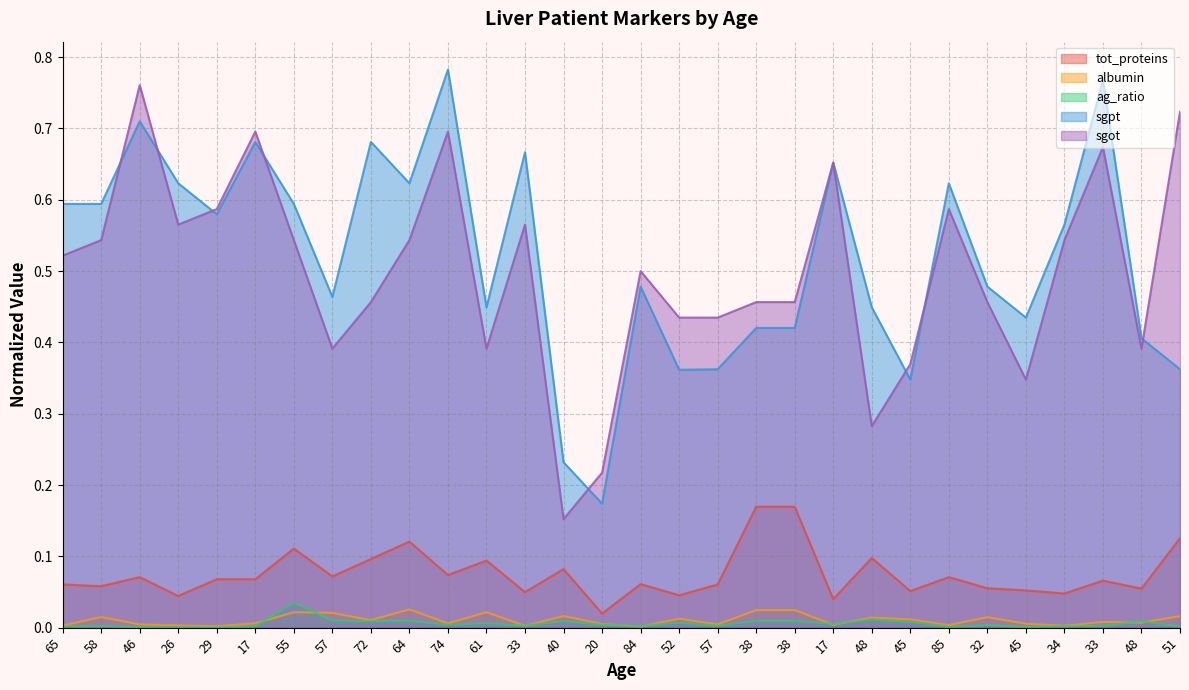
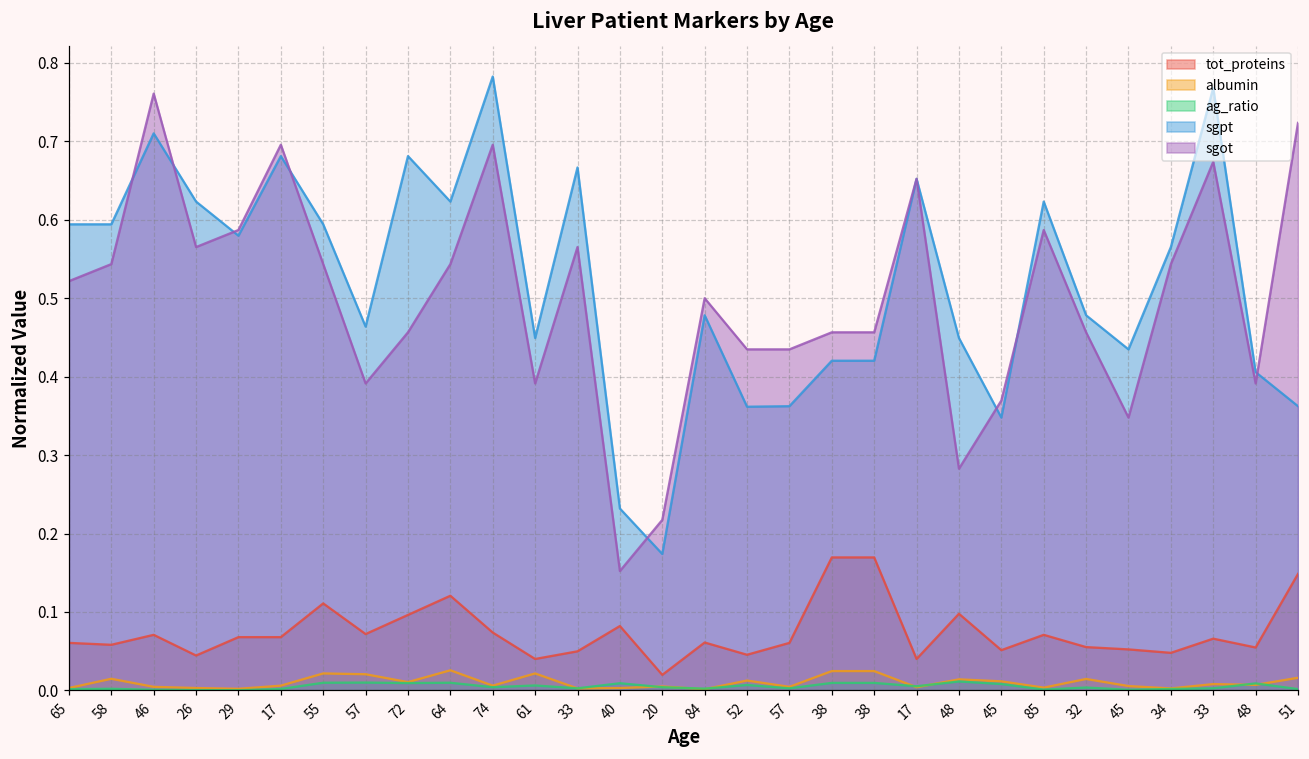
  {
    "tot_proteins": {
      "65": 0.06,
      "58": 0.06,
      "46": 0.07,
      "26": 0.04,
      "29": 0.07,
      "55": 0.11,
      "72": 0.10,
      "64": 0.12,
      "74": 0.07,
-     "61": 0.09,
+     "61": 0.04,
      "40": 0.08,
      "20": 0.02,
      "84": 0.06,
      "52": 0.05,
      "85": 0.07,
      "32": 0.06,
      "34": 0.05,
-     "51": 0.13
+     "51": 0.15
    },
    "albumin": {
      "58": 0.01,
      "46": 0.00,
      "55": 0.02,
      "64": 0.03,
      "61": 0.02,
-     "40": 0.02,
+     "40": 0.00,
      "52": 0.01,
      "32": 0.01,
      "51": 0.02
    },
    "ag_ratio": {
      "58": 0.00,
      "46": 0.00,
-     "55": 0.04,
+     "55": 0.01,
      "64": 0.01,
      "61": 0.01,
      "40": 0.01,
      "52": 0.01,
      "32": 0.00,
      "51": 0.00
    },
    "sgpt": {
      "65": 0.59,
      "58": 0.59,
      "46": 0.71,
      "26": 0.62,
      "29": 0.58,
      "55": 0.59,
      "72": 0.68,
      "64": 0.62,
      "74": 0.78,
      "61": 0.45,
      "40": 0.23,
      "20": 0.17,
      "84": 0.48,
      "52": 0.36,
      "85": 0.62,
      "32": 0.48,
      "34": 0.57,
      "51": 0.36
    },
    "sgot": {
      "65": 0.52,
      "58": 0.54,
      "46": 0.76,
      "26": 0.57,
      "29": 0.59,
      "55": 0.54,
      "72": 0.46,
      "64": 0.54,
      "74": 0.70,
      "61": 0.39,
      "40": 0.15,
      "20": 0.22,
      "84": 0.50,
      "52": 0.43,
      "85": 0.59,
      "32": 0.46,
      "34": 0.54,
      "51": 0.72
    }
  }
